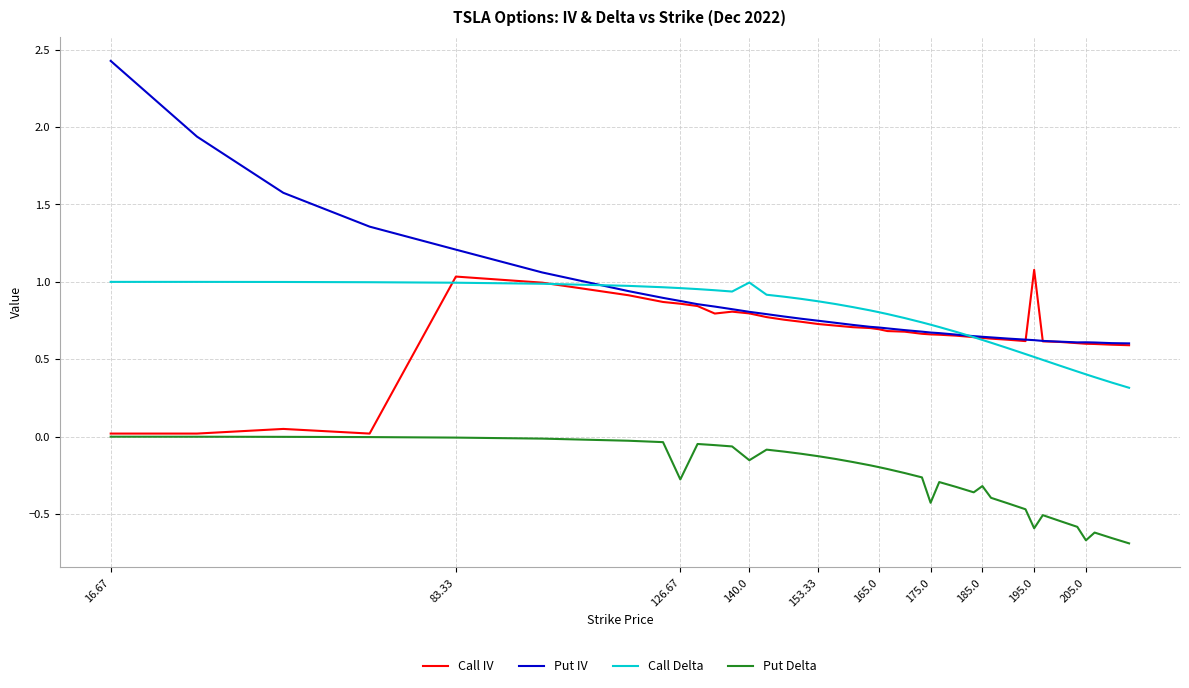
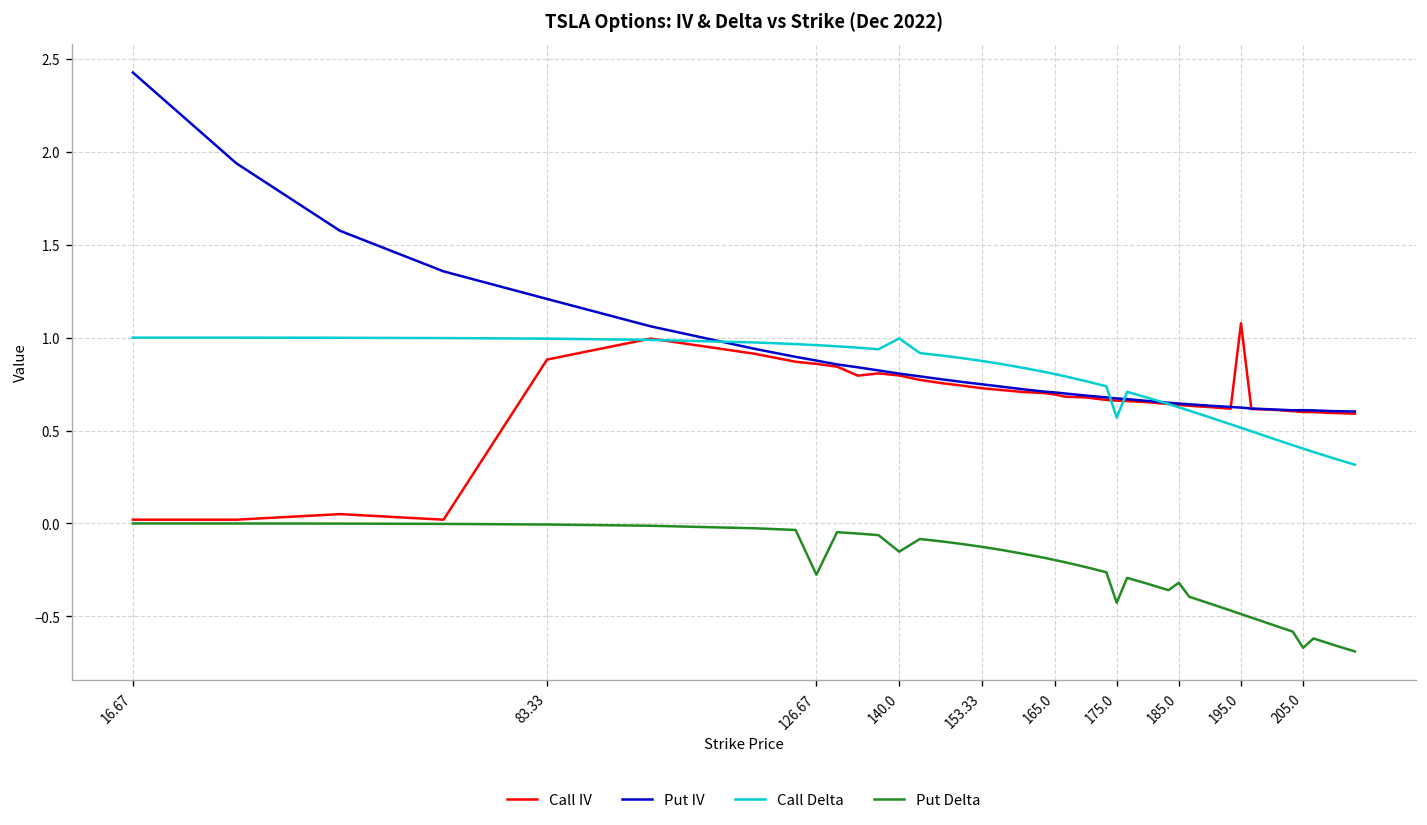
  {
    "Call IV": {
      "16.67": 0.02,
-     "83.33": 1.03,
+     "83.33": 0.88,
      "126.67": 0.86,
      "153.33": 0.73,
      "195.0": 1.08
    },
    "Put IV": {
      "16.67": 2.43,
      "83.33": 1.21,
      "126.67": 0.88,
      "153.33": 0.75,
      "195.0": 0.62
    },
    "Call Delta": {
      "16.67": 1.00,
      "83.33": 0.99,
      "126.67": 0.96,
      "140.0": 1.00,
      "153.33": 0.87,
      "165.0": 0.80,
-     "175.0": 0.72,
+     "175.0": 0.57,
      "195.0": 0.51,
      "205.0": 0.40
    },
    "Put Delta": {
      "16.67": 0.00,
      "83.33": -0.01,
      "126.67": -0.28,
      "140.0": -0.15,
      "153.33": -0.13,
      "165.0": -0.20,
      "175.0": -0.43,
      "185.0": -0.32,
-     "195.0": -0.59,
+     "195.0": -0.49,
      "205.0": -0.67
    }
  }
